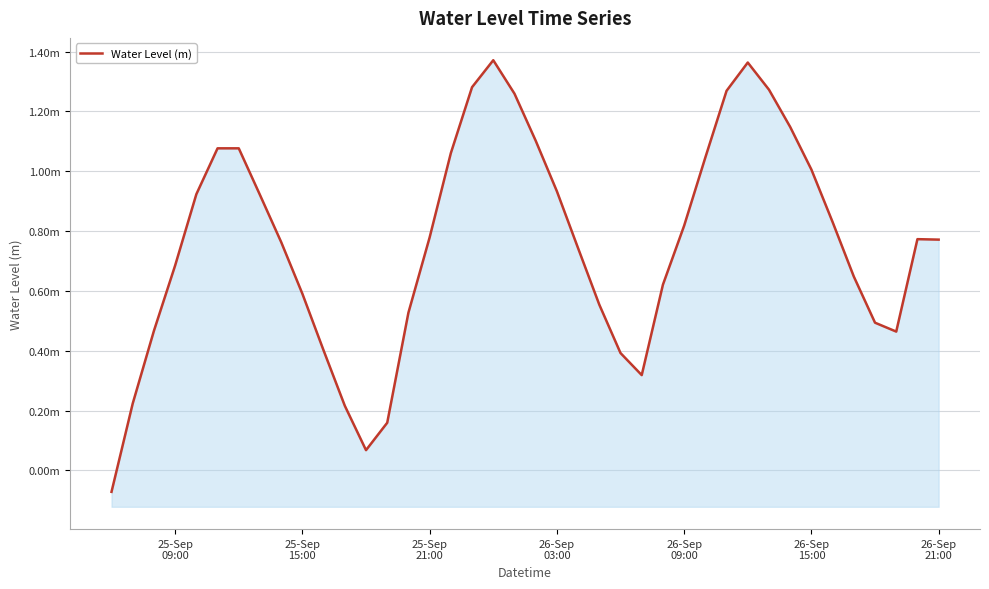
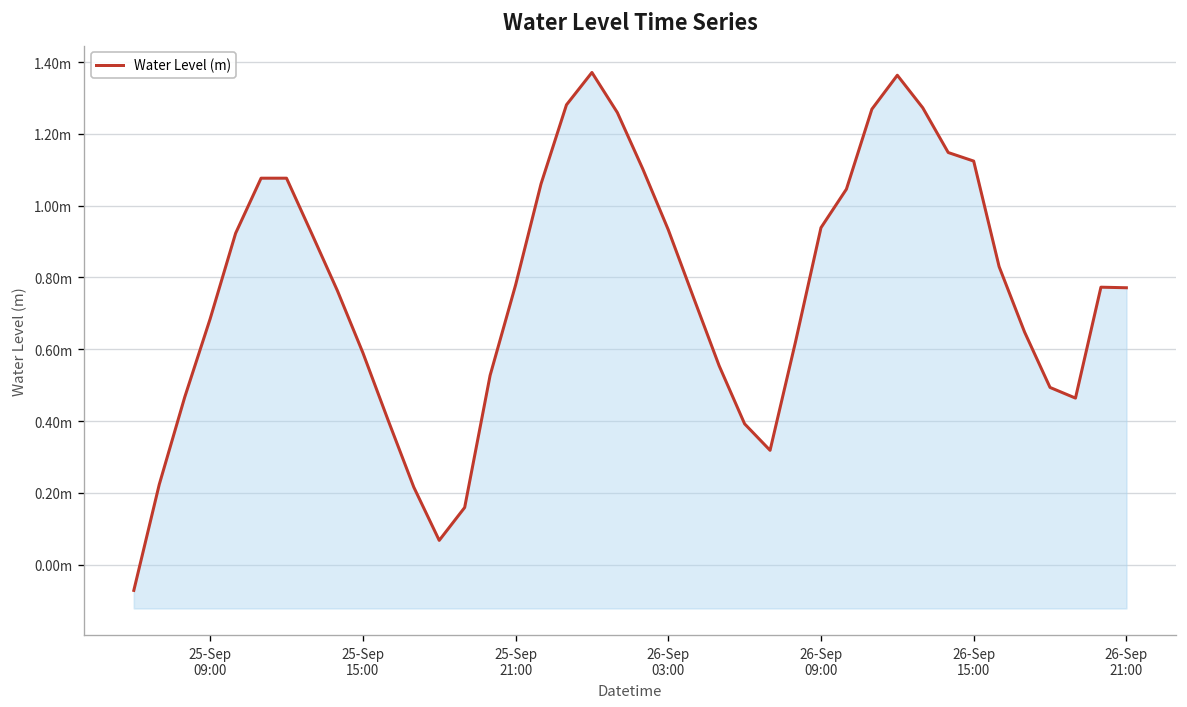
  {
    "25-Sep 09:00": "0.68m",
    "25-Sep 15:00": "0.59m",
    "25-Sep 21:00": "0.78m",
    "26-Sep 03:00": "0.93m",
-   "26-Sep 09:00": "0.82m",
-   "26-Sep 15:00": "1.01m",
+   "26-Sep 09:00": "0.94m",
+   "26-Sep 15:00": "1.12m",
    "26-Sep 21:00": "0.77m"
  }
